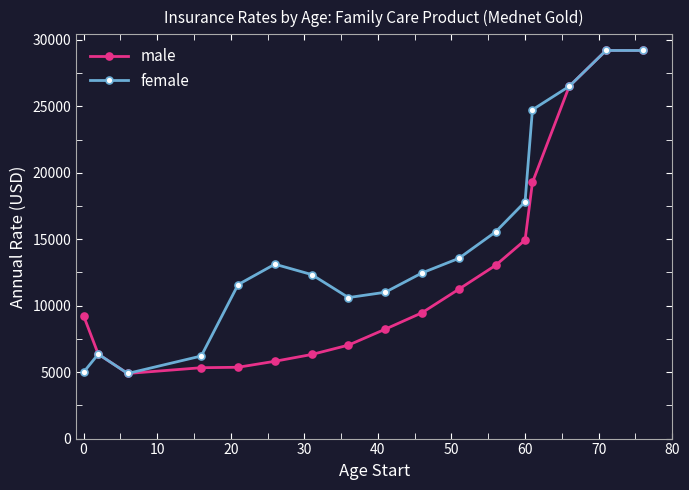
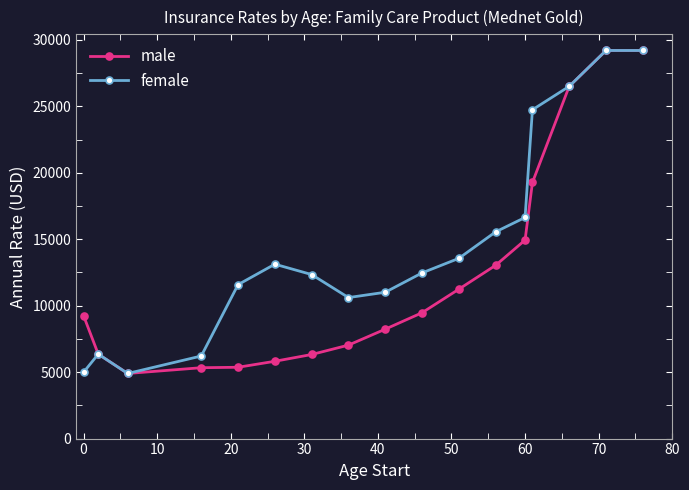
  {
    "male": {
      "0": 9300,
      "60": 14900
    },
    "female": {
      "0": 5000,
-     "60": 17800
+     "60": 16600
    }
  }
